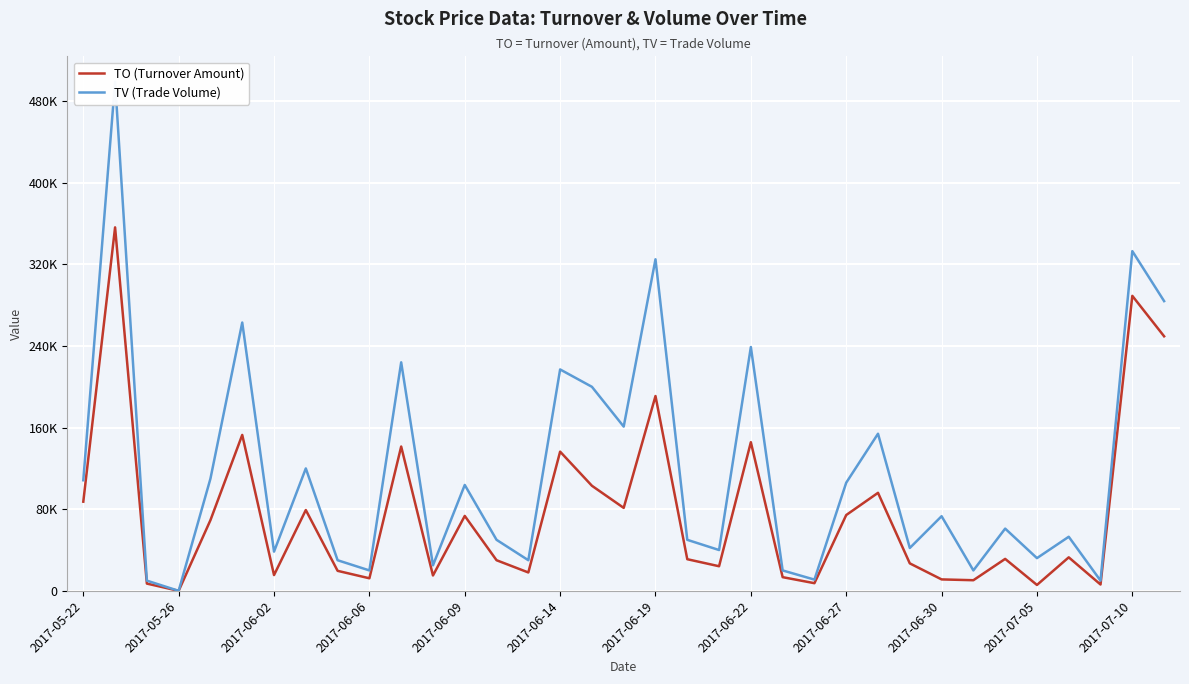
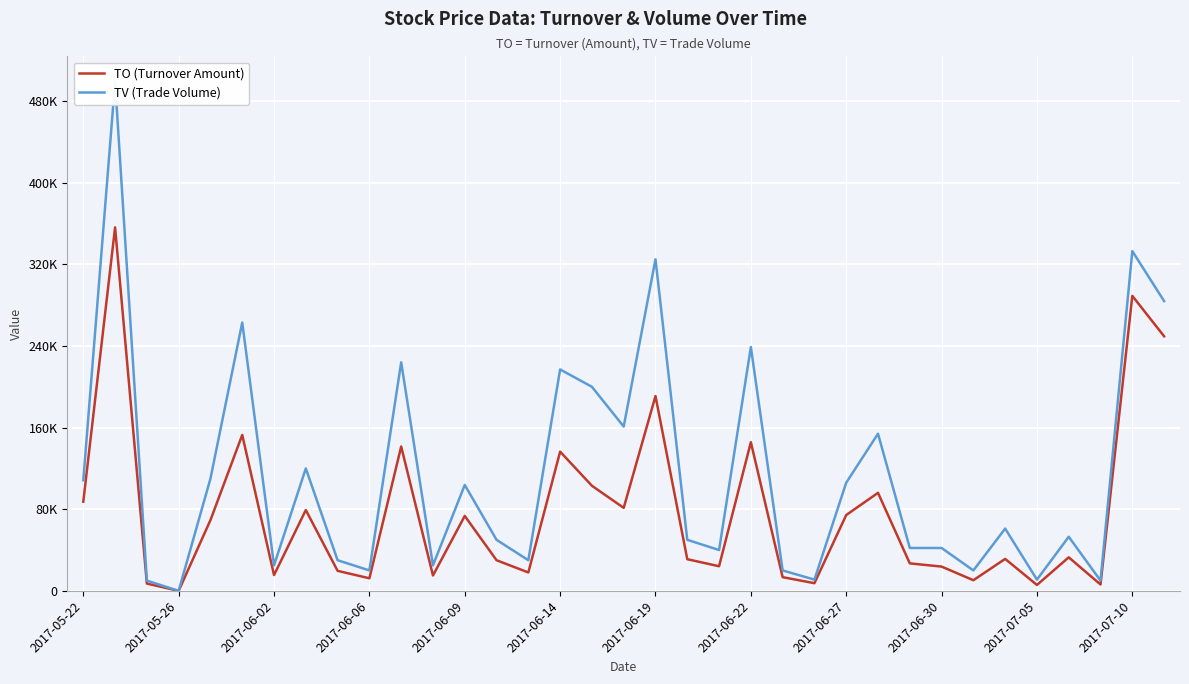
  {
    "TO (Turnover Amount)": {
      "2017-05-22": 87000,
      "2017-06-02": 15000,
      "2017-06-06": 12000,
      "2017-06-09": 73000,
      "2017-06-14": 136000,
      "2017-06-19": 191000,
      "2017-06-22": 146000,
      "2017-06-27": 74000,
-     "2017-06-30": 11000,
+     "2017-06-30": 24000,
      "2017-07-05": 6000,
      "2017-07-10": 289000
    },
    "TV (Trade Volume)": {
      "2017-05-22": 108000,
-     "2017-06-02": 38000,
+     "2017-06-02": 25000,
      "2017-06-06": 20000,
      "2017-06-09": 104000,
      "2017-06-14": 217000,
      "2017-06-19": 325000,
      "2017-06-22": 239000,
      "2017-06-27": 106000,
-     "2017-06-30": 73000,
-     "2017-07-05": 32000,
+     "2017-06-30": 42000,
+     "2017-07-05": 11000,
      "2017-07-10": 333000
    }
  }
